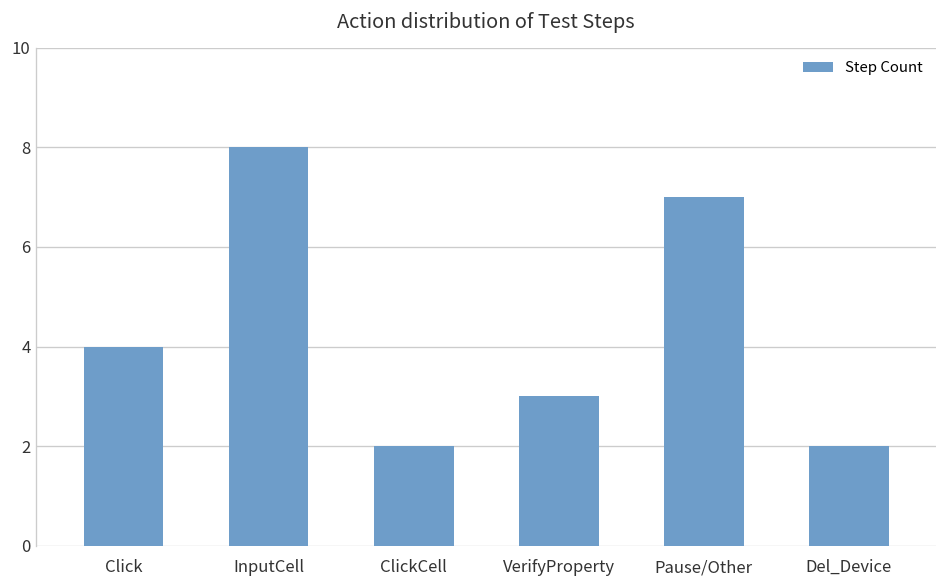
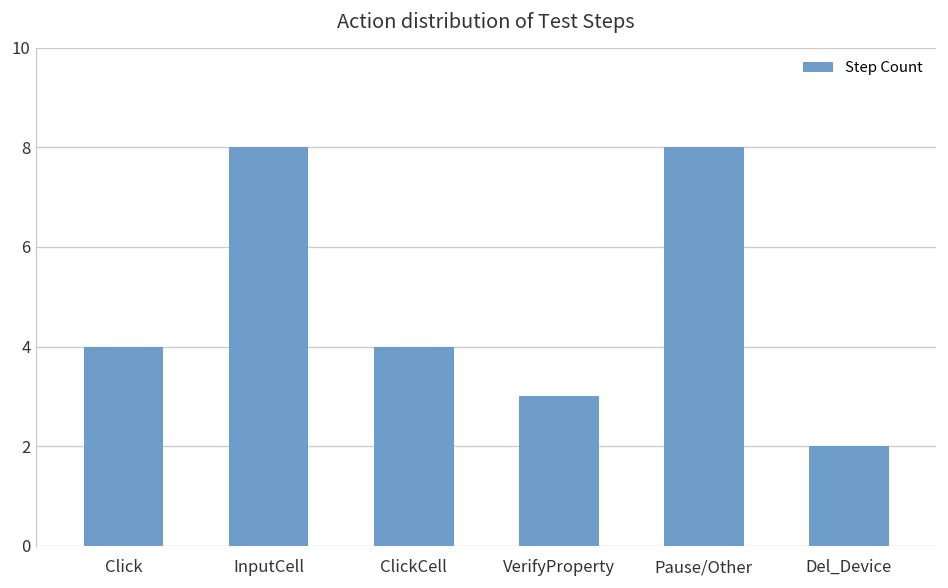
  {
    "Click": 4,
    "InputCell": 8,
-   "ClickCell": 2,
+   "ClickCell": 4,
    "VerifyProperty": 3,
-   "Pause/Other": 7,
+   "Pause/Other": 8,
    "Del_Device": 2
  }
